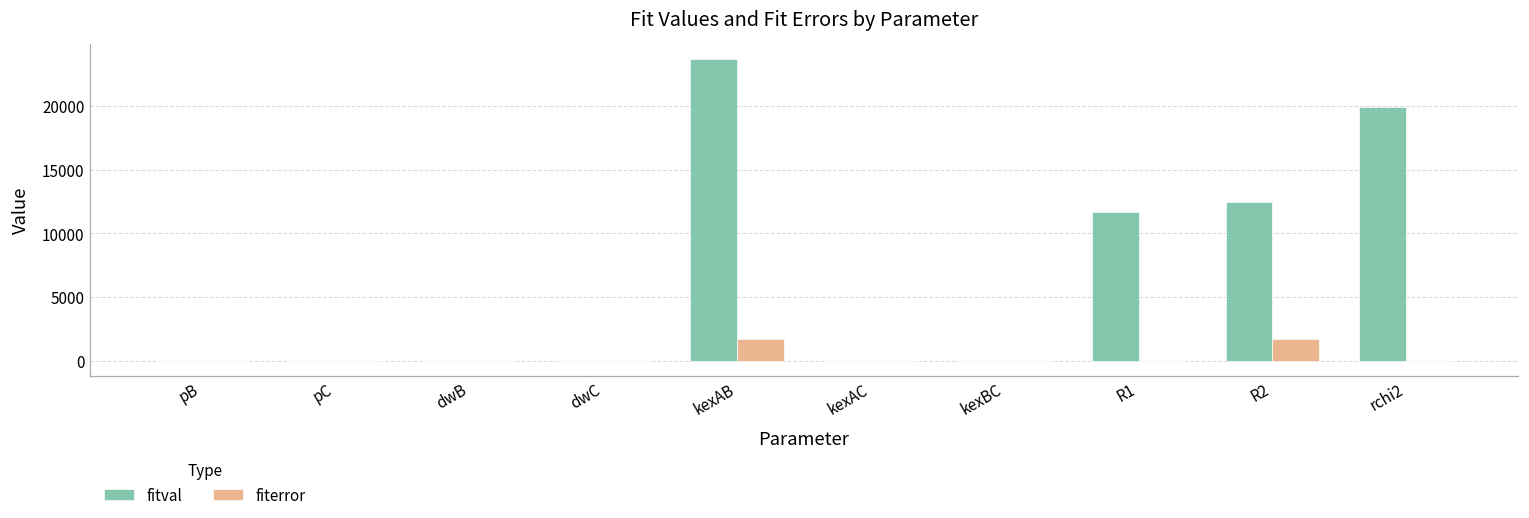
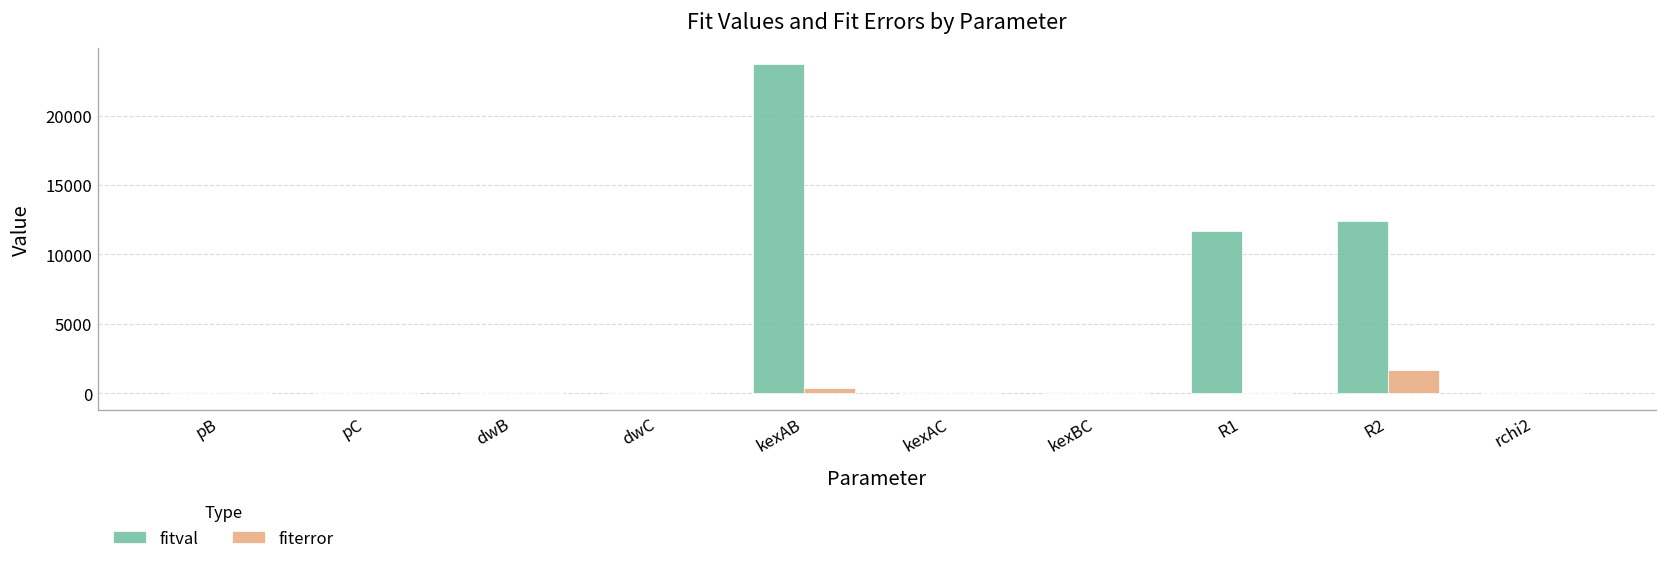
  {
    "fitval": {
      "pC": 0,
      "dwC": 0,
      "kexAB": 23700,
      "kexAC": 0,
      "kexBC": 0,
      "R1": 11700,
      "R2": 12400,
-     "rchi2": 19900
+     "rchi2": 0
    },
    "fiterror": {
      "pC": 0,
      "dwC": 0,
-     "kexAB": 1700,
+     "kexAB": 400,
      "kexAC": 0,
      "kexBC": 0,
      "R2": 1700,
      "rchi2": 0
    }
  }
